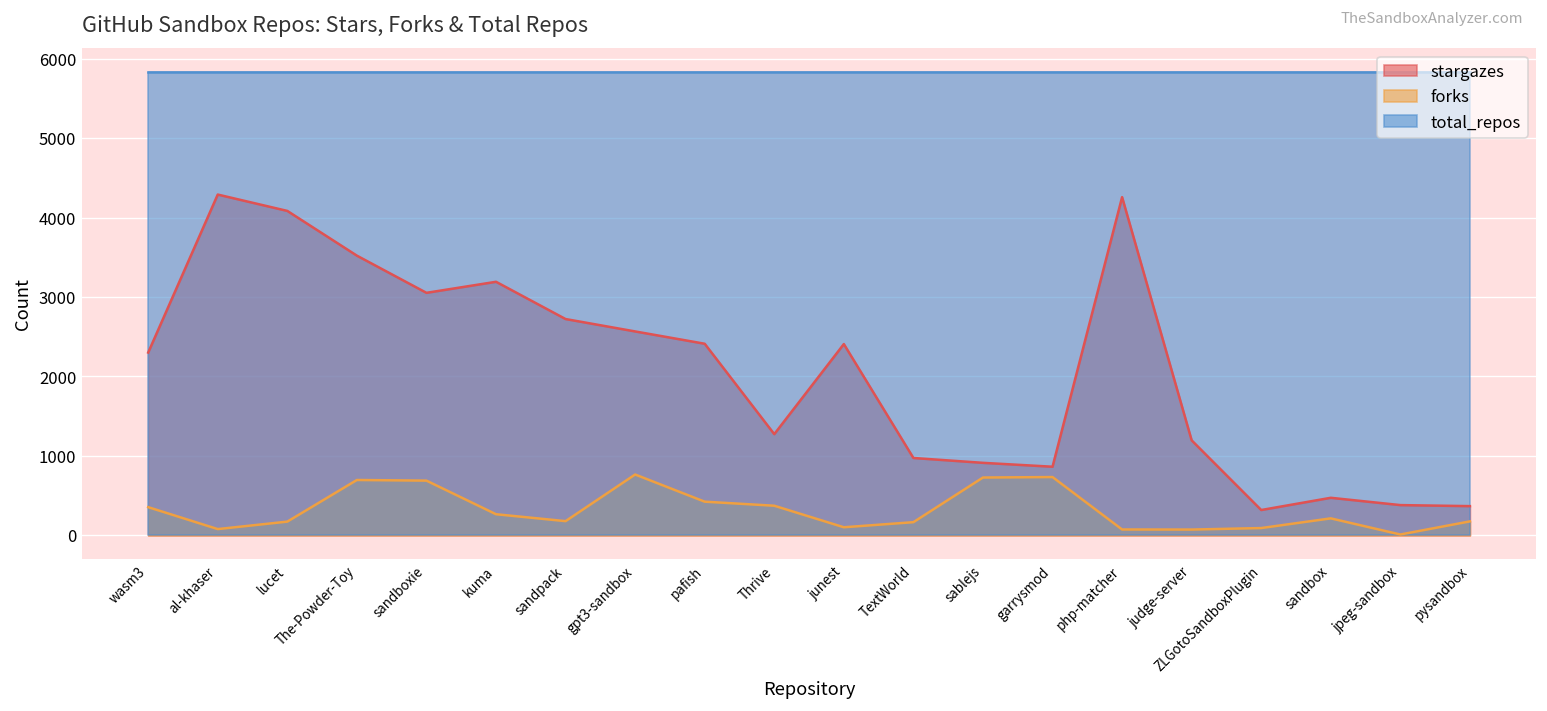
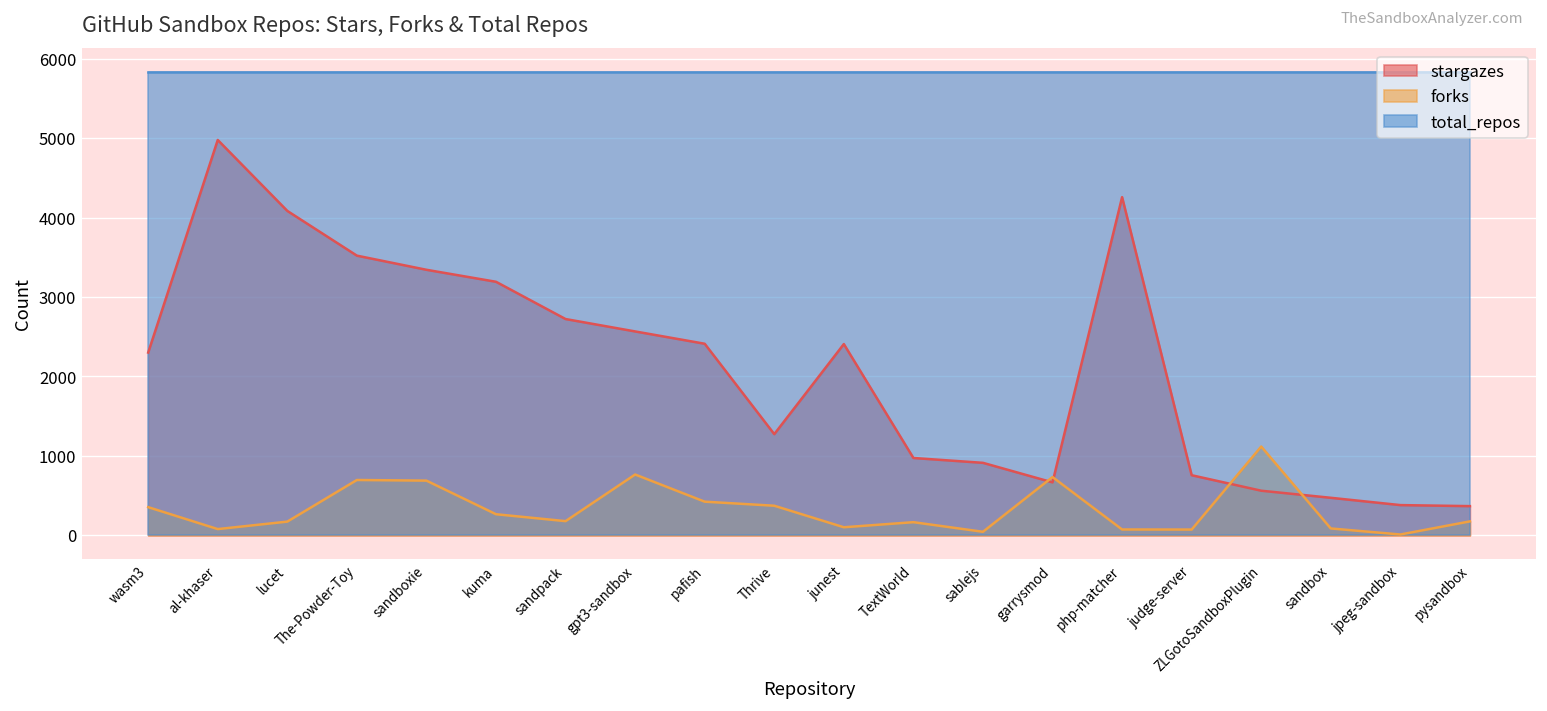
  {
    "stargazes": {
      "wasm3": 2300,
-     "al-khaser": 4300,
+     "al-khaser": 5000,
      "lucet": 4100,
      "The-Powder-Toy": 3500,
-     "sandboxie": 3100,
+     "sandboxie": 3300,
      "kuma": 3200,
      "sandpack": 2700,
      "gpt3-sandbox": 2600,
      "pafish": 2400,
      "Thrive": 1300,
      "junest": 2400,
      "TextWorld": 1000,
      "sablejs": 900,
-     "garrysmod": 900,
+     "garrysmod": 700,
      "php-matcher": 4300,
-     "judge-server": 1200,
-     "ZLGotoSandboxPlugin": 300,
+     "judge-server": 800,
+     "ZLGotoSandboxPlugin": 600,
      "sandbox": 500,
      "jpeg-sandbox": 400,
      "pysandbox": 400
    },
    "forks": {
      "wasm3": 400,
      "al-khaser": 100,
      "lucet": 200,
      "The-Powder-Toy": 700,
      "sandboxie": 700,
      "kuma": 300,
      "sandpack": 200,
      "gpt3-sandbox": 800,
      "pafish": 400,
      "Thrive": 400,
      "junest": 100,
      "TextWorld": 200,
-     "sablejs": 700,
+     "sablejs": 0,
      "garrysmod": 700,
      "php-matcher": 100,
      "judge-server": 100,
-     "ZLGotoSandboxPlugin": 100,
-     "sandbox": 200,
+     "ZLGotoSandboxPlugin": 1100,
+     "sandbox": 100,
      "jpeg-sandbox": 0,
      "pysandbox": 200
    },
    "total_repos": {
      "wasm3": 5800,
      "al-khaser": 5800,
      "lucet": 5800,
      "The-Powder-Toy": 5800,
      "sandboxie": 5800,
      "kuma": 5800,
      "sandpack": 5800,
      "gpt3-sandbox": 5800,
      "pafish": 5800,
      "Thrive": 5800,
      "junest": 5800,
      "TextWorld": 5800,
      "sablejs": 5800,
      "garrysmod": 5800,
      "php-matcher": 5800,
      "judge-server": 5800,
      "ZLGotoSandboxPlugin": 5800,
      "sandbox": 5800
    }
  }
